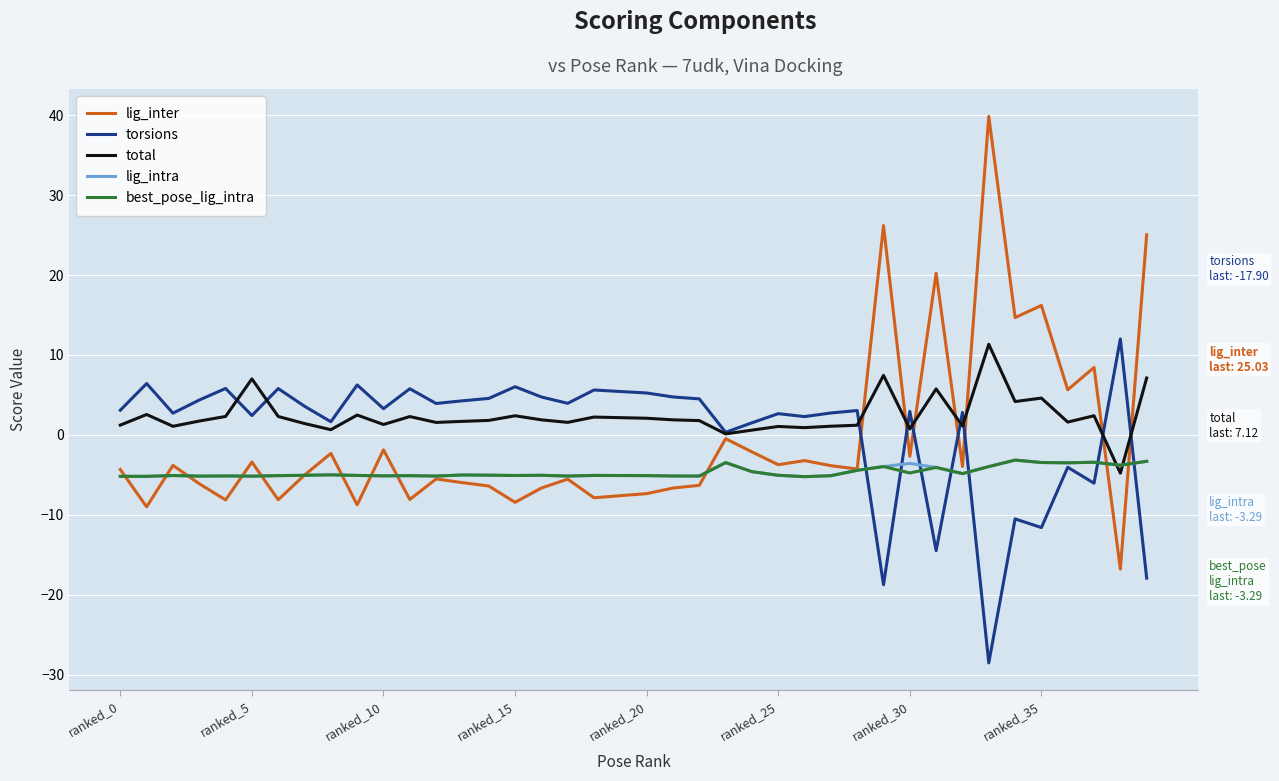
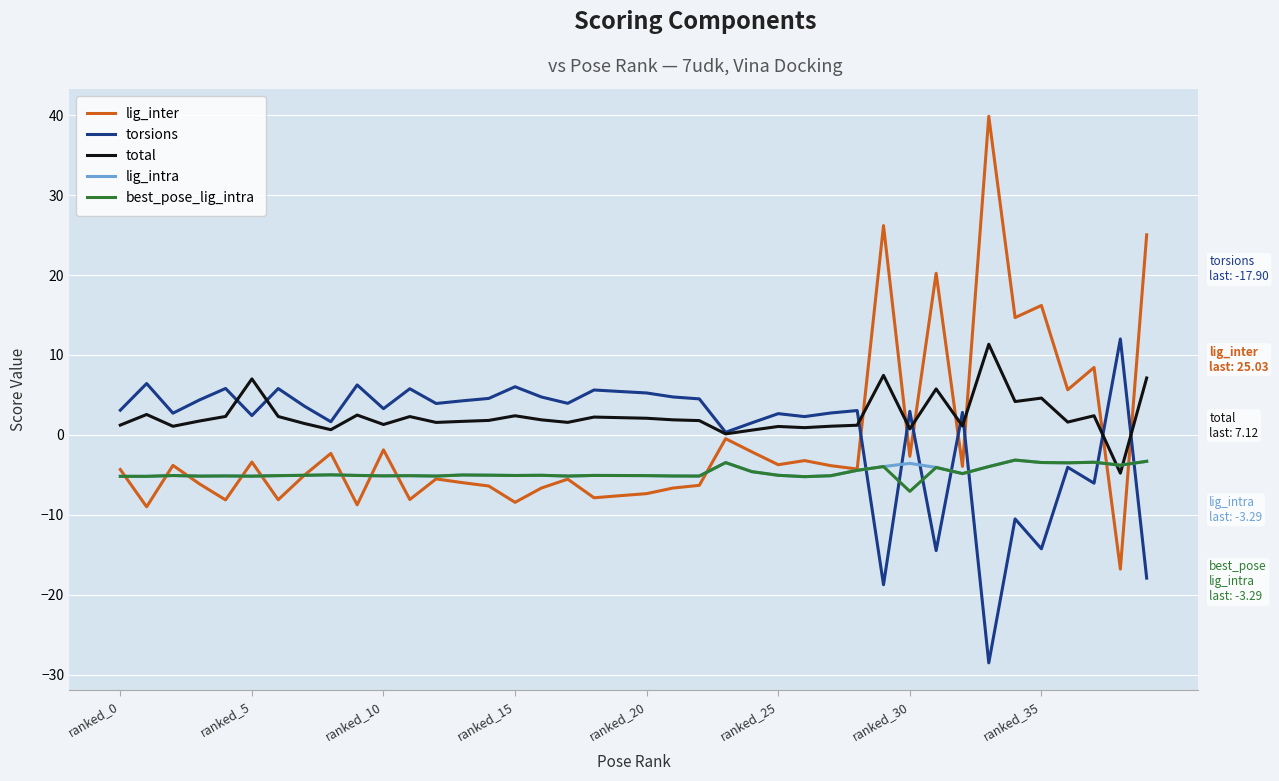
  {
    "lig_inter": {
      "ranked_0": -4,
      "ranked_5": -3,
      "ranked_10": -2,
      "ranked_15": -8,
      "ranked_20": -7,
      "ranked_25": -4,
      "ranked_30": -3,
      "ranked_35": 16
    },
    "torsions": {
      "ranked_0": 3,
      "ranked_5": 2,
      "ranked_10": 3,
      "ranked_15": 6,
      "ranked_20": 5,
      "ranked_25": 3,
      "ranked_30": 3,
-     "ranked_35": -12
+     "ranked_35": -14
    },
    "total": {
      "ranked_0": 1,
      "ranked_5": 7,
      "ranked_10": 1,
      "ranked_15": 2,
      "ranked_20": 2,
      "ranked_25": 1,
      "ranked_30": 1,
      "ranked_35": 5
    },
    "lig_intra": {
      "ranked_30": -4
    },
    "best_pose_lig_intra": {
-     "ranked_30": -5
+     "ranked_30": -7
    }
  }
